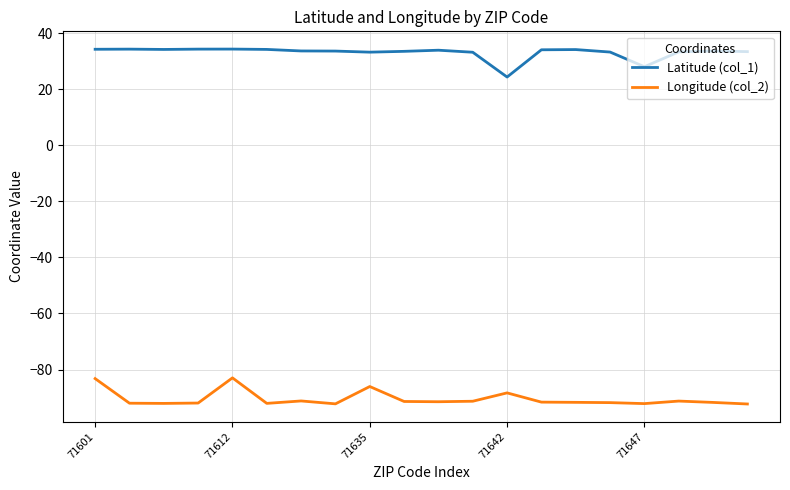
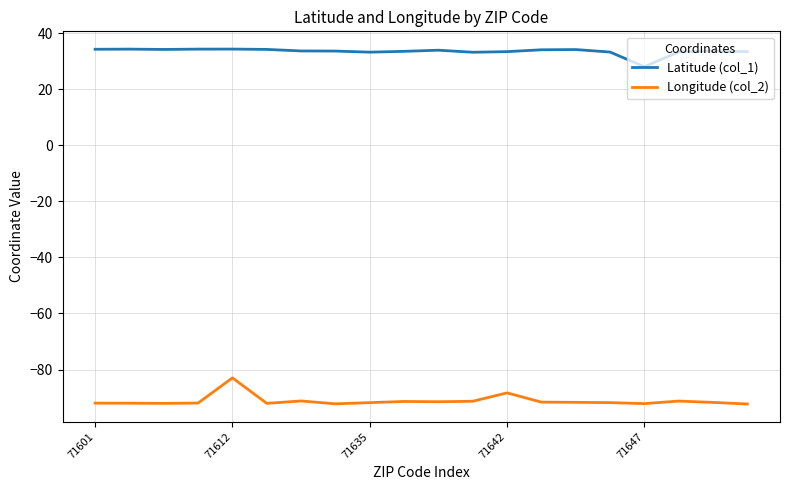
  {
    "Latitude (col_1)": {
      "71601": 34,
      "71612": 34,
      "71635": 33,
-     "71642": 24
+     "71642": 33
    },
    "Longitude (col_2)": {
-     "71601": -83,
+     "71601": -92,
      "71612": -83,
-     "71635": -86,
+     "71635": -92,
      "71642": -88,
      "71647": -92
    }
  }
